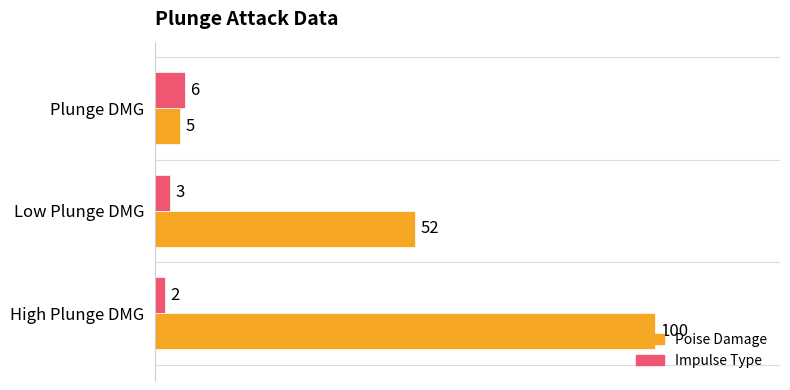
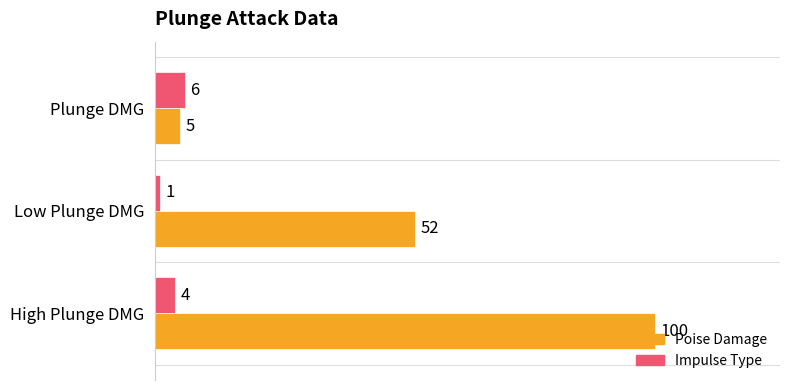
  {
    "Poise Damage": {
      "Plunge DMG": 5,
      "Low Plunge DMG": 52,
      "High Plunge DMG": 100
    },
    "Impulse Type": {
      "Plunge DMG": 6,
-     "Low Plunge DMG": 3,
-     "High Plunge DMG": 2
+     "Low Plunge DMG": 1,
+     "High Plunge DMG": 4
    }
  }
